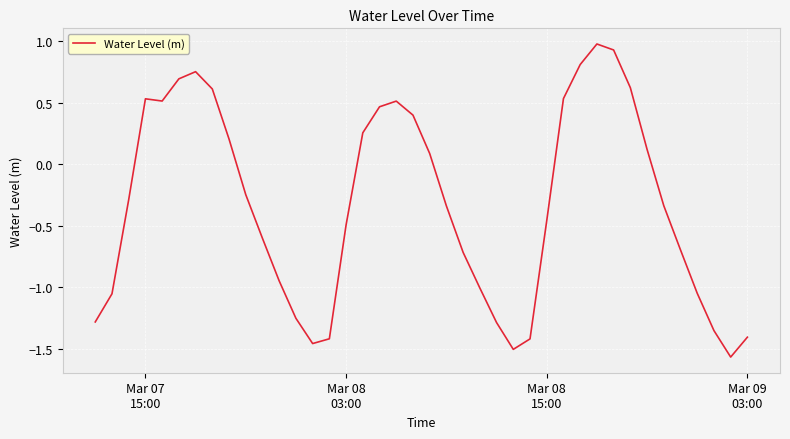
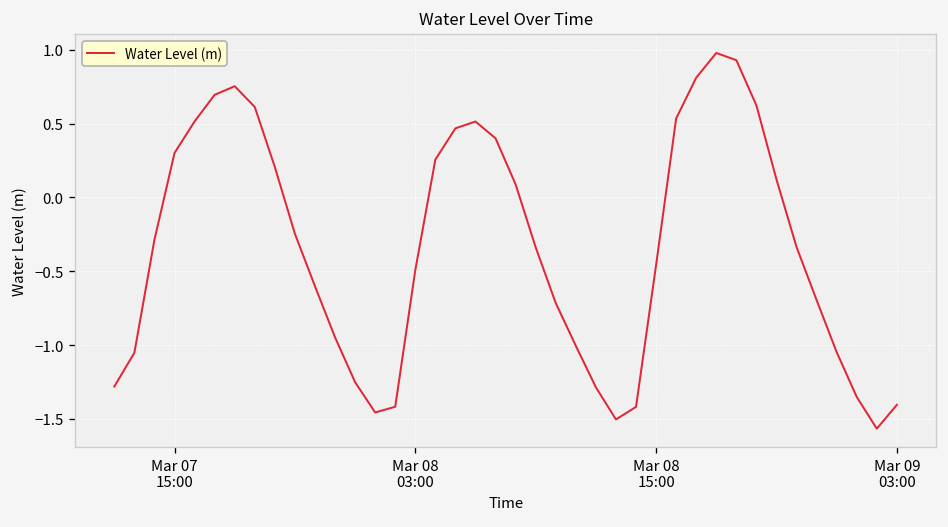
  {
-   "Mar 07 15:00": 0.53,
+   "Mar 07 15:00": 0.30,
    "Mar 08 03:00": -0.49,
    "Mar 08 15:00": -0.46,
    "Mar 09 03:00": -1.40
  }
